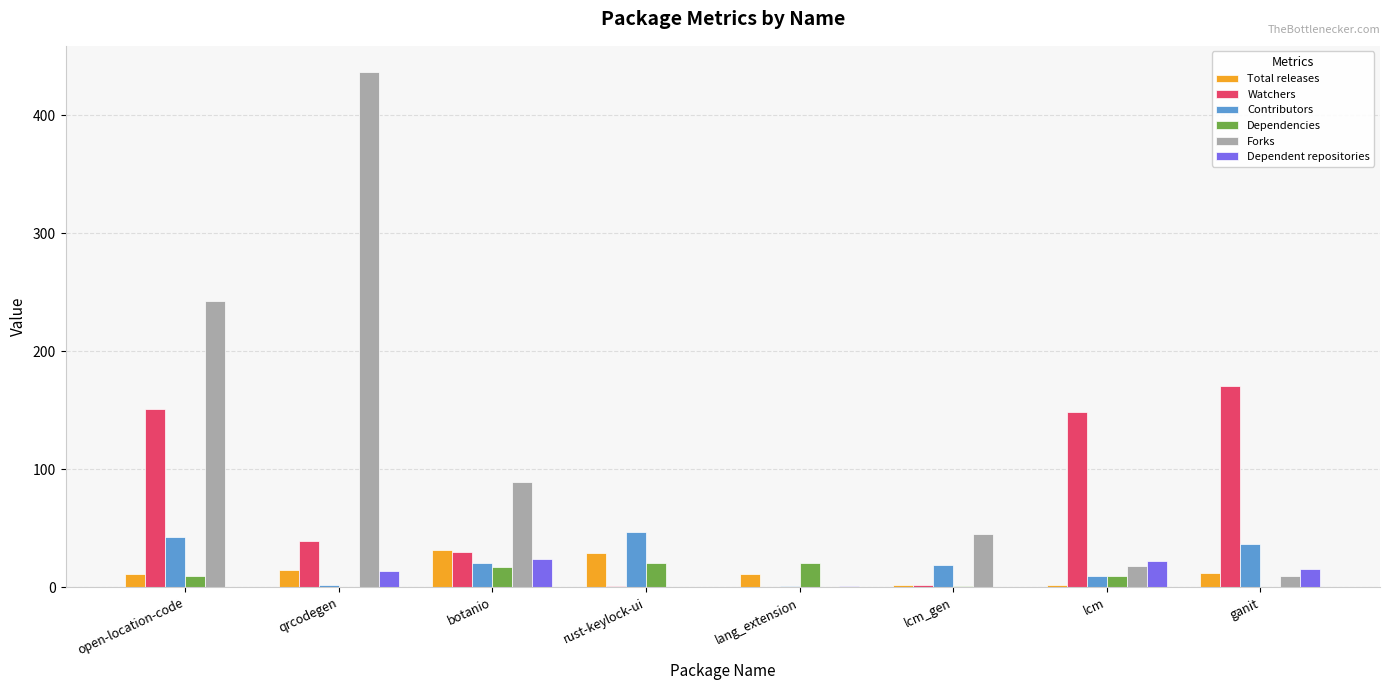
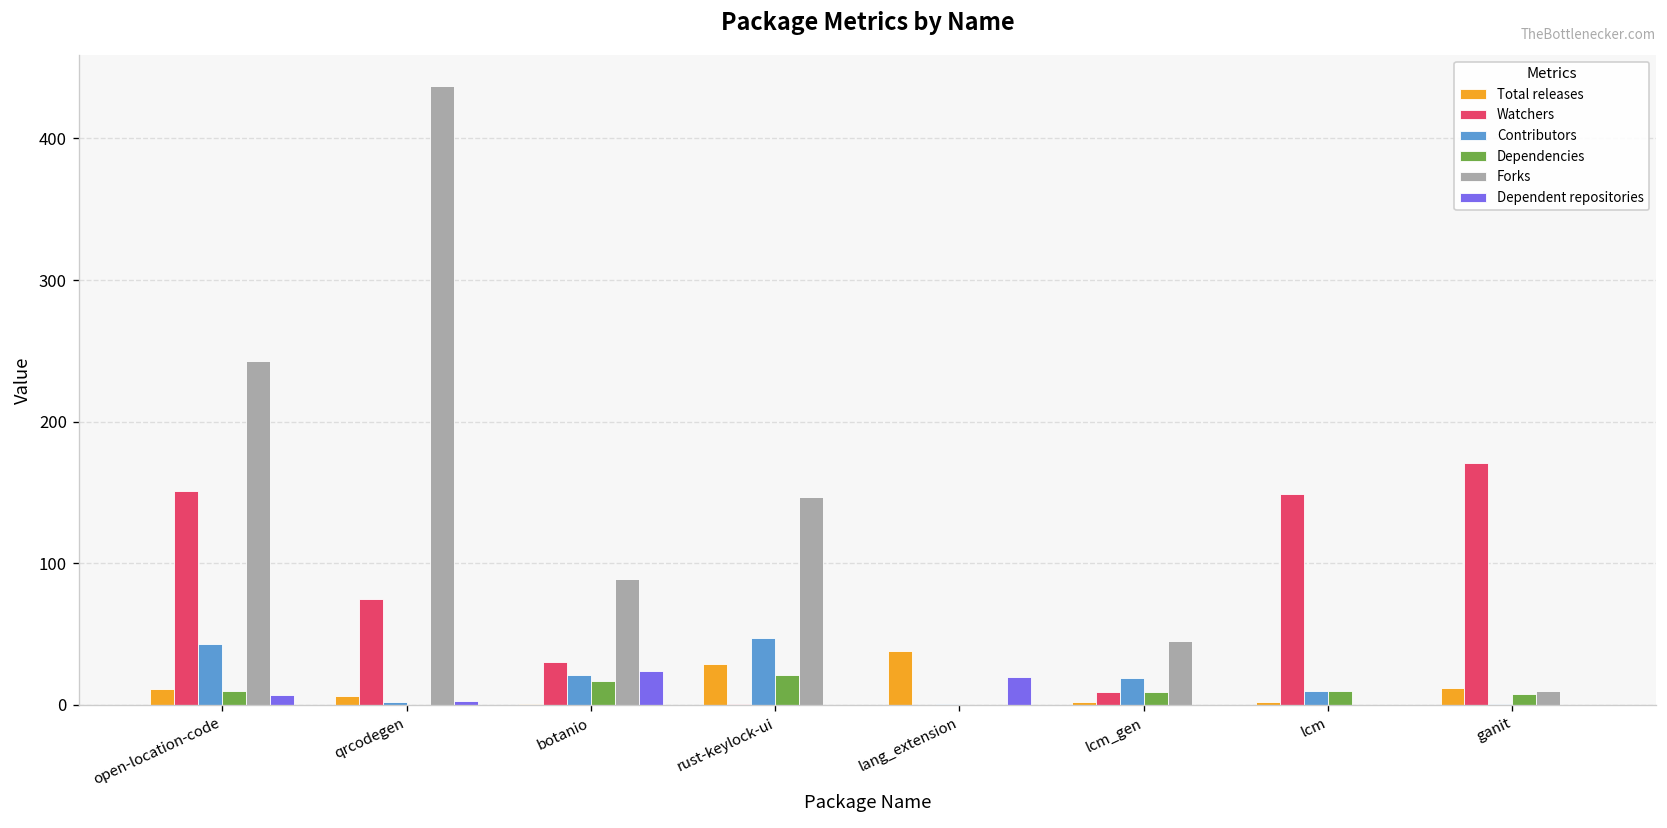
  {
    "Total releases": {
      "open-location-code": 11,
-     "qrcodegen": 15,
-     "botanio": 32,
+     "qrcodegen": 6,
+     "botanio": 1,
      "rust-keylock-ui": 29,
-     "lang_extension": 11,
+     "lang_extension": 38,
      "ganit": 12
    },
    "Watchers": {
      "open-location-code": 151,
-     "qrcodegen": 39,
+     "qrcodegen": 75,
      "botanio": 30,
      "lang_extension": 0,
-     "lcm_gen": 2,
+     "lcm_gen": 9,
      "lcm": 149,
      "ganit": 171
    },
    "Contributors": {
      "open-location-code": 43,
      "botanio": 21,
      "rust-keylock-ui": 47,
      "lcm_gen": 19,
      "lcm": 10,
-     "ganit": 37
+     "ganit": 1
    },
    "Dependencies": {
      "open-location-code": 10,
      "qrcodegen": 0,
      "botanio": 17,
      "rust-keylock-ui": 21,
-     "lang_extension": 21,
-     "lcm_gen": 1,
+     "lang_extension": 0,
+     "lcm_gen": 9,
      "lcm": 10,
-     "ganit": 0
+     "ganit": 8
    },
    "Forks": {
      "open-location-code": 243,
      "qrcodegen": 437,
      "botanio": 89,
-     "rust-keylock-ui": 0,
+     "rust-keylock-ui": 147,
      "lang_extension": 0,
      "lcm_gen": 45,
-     "lcm": 18,
+     "lcm": 0,
      "ganit": 10
    },
    "Dependent repositories": {
-     "open-location-code": 0,
-     "qrcodegen": 14,
+     "open-location-code": 7,
+     "qrcodegen": 3,
      "botanio": 24,
      "rust-keylock-ui": 0,
-     "lang_extension": 1,
+     "lang_extension": 20,
      "lcm_gen": 0,
-     "lcm": 22,
-     "ganit": 16
+     "lcm": 0,
+     "ganit": 0
    }
  }
